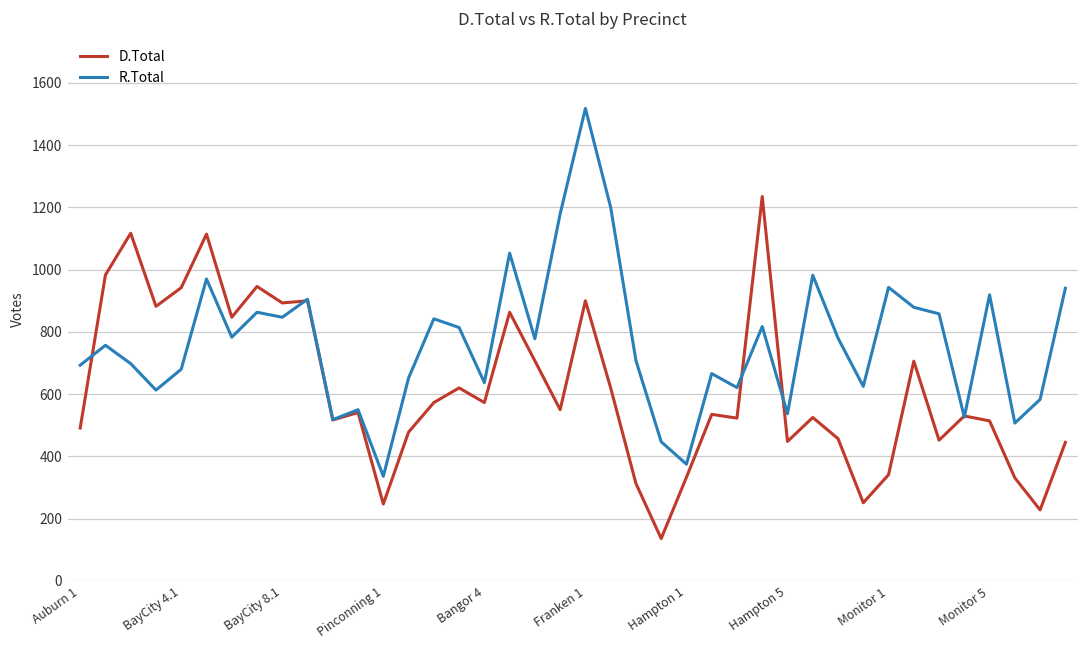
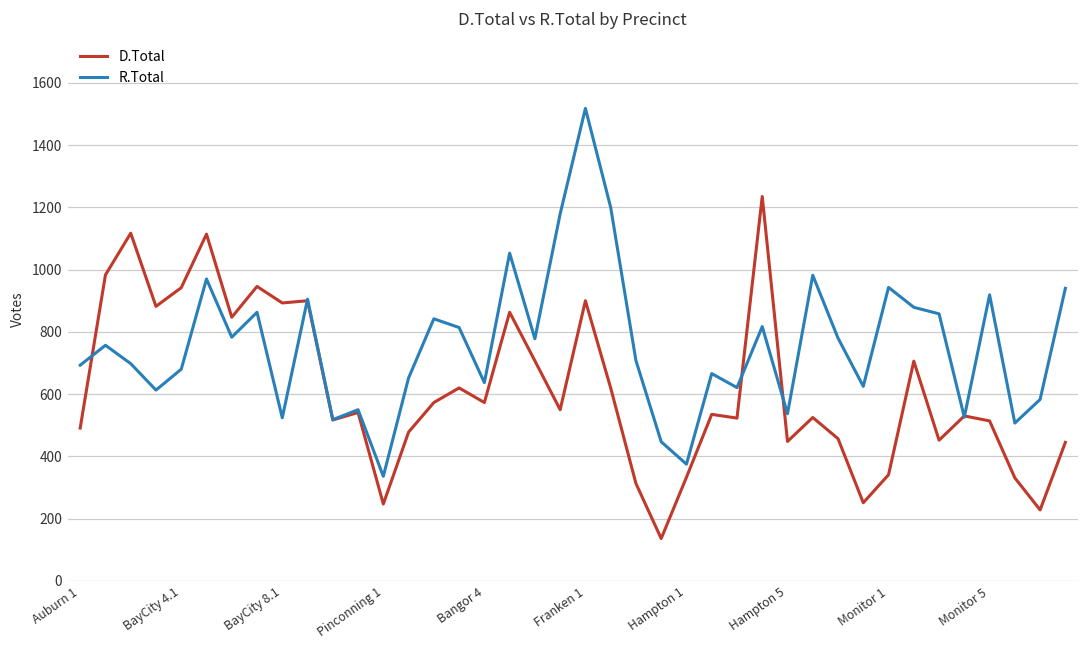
  {
    "D.Total": {
      "Auburn 1": 490,
      "BayCity 4.1": 940,
      "BayCity 8.1": 890,
      "Bangor 4": 570,
      "Franken 1": 900,
      "Hampton 1": 330,
      "Hampton 5": 450,
      "Monitor 1": 340,
      "Monitor 5": 510
    },
    "R.Total": {
      "Auburn 1": 690,
      "BayCity 4.1": 680,
-     "BayCity 8.1": 850,
+     "BayCity 8.1": 520,
      "Bangor 4": 640,
      "Franken 1": 1520,
      "Hampton 1": 380,
      "Hampton 5": 540,
      "Monitor 1": 940,
      "Monitor 5": 920
    }
  }
